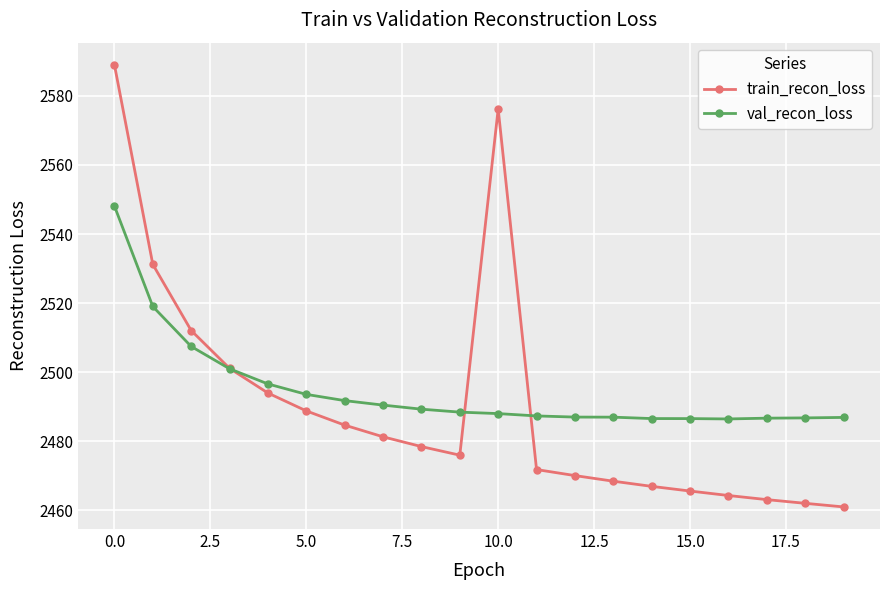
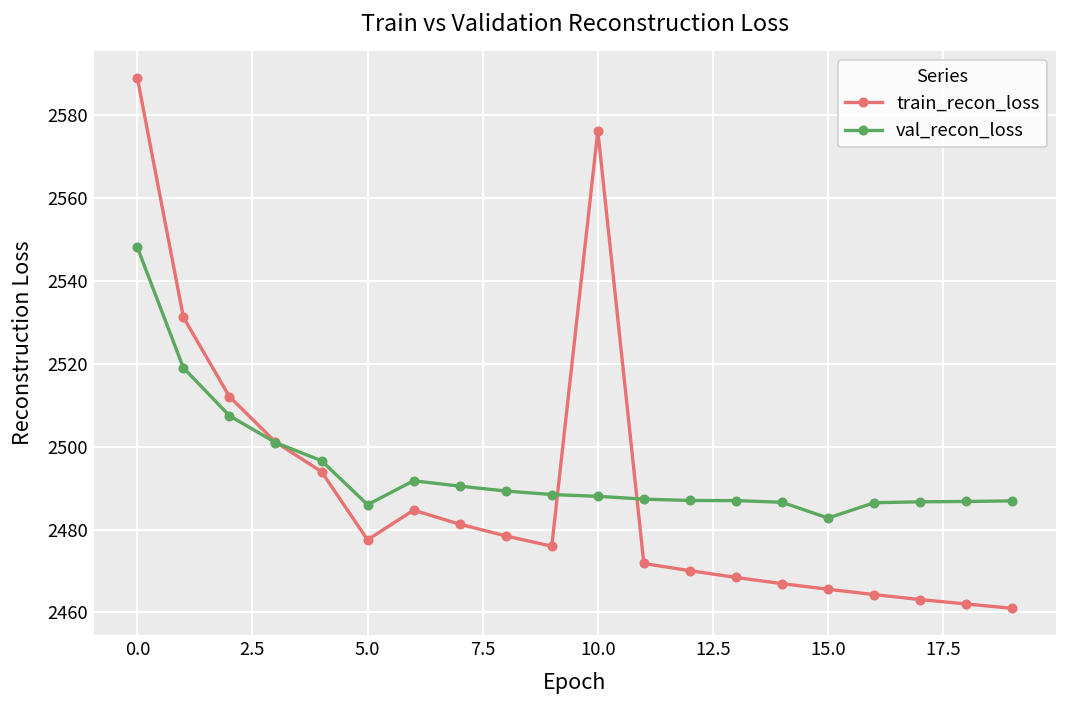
  {
    "train_recon_loss": {
      "0.0": 2589,
-     "5.0": 2489,
+     "5.0": 2478,
      "10.0": 2576,
      "15.0": 2466
    },
    "val_recon_loss": {
      "0.0": 2548,
-     "5.0": 2494,
+     "5.0": 2486,
      "10.0": 2488,
-     "15.0": 2487
+     "15.0": 2483
    }
  }
